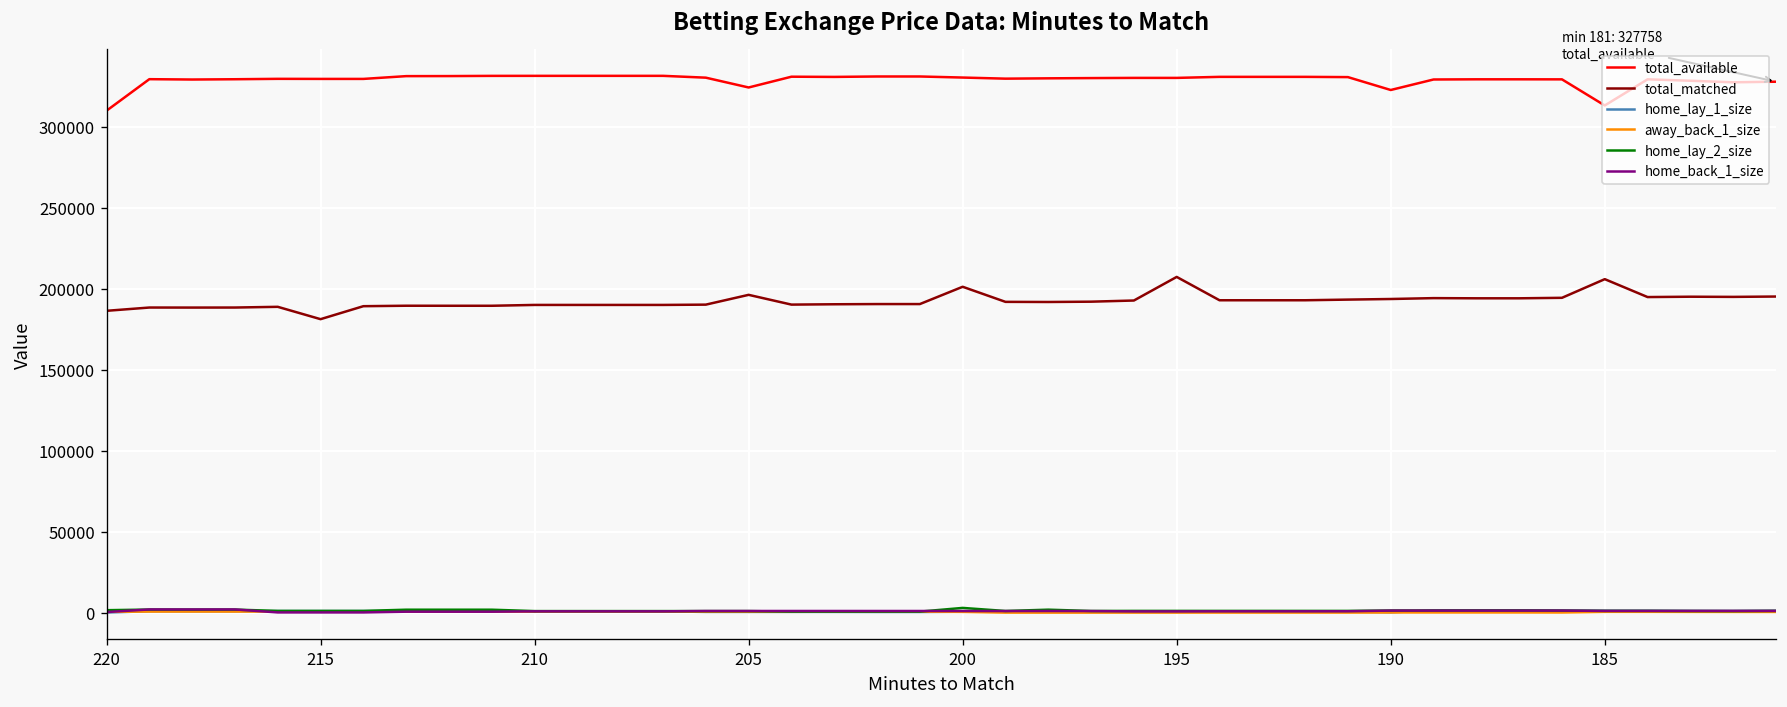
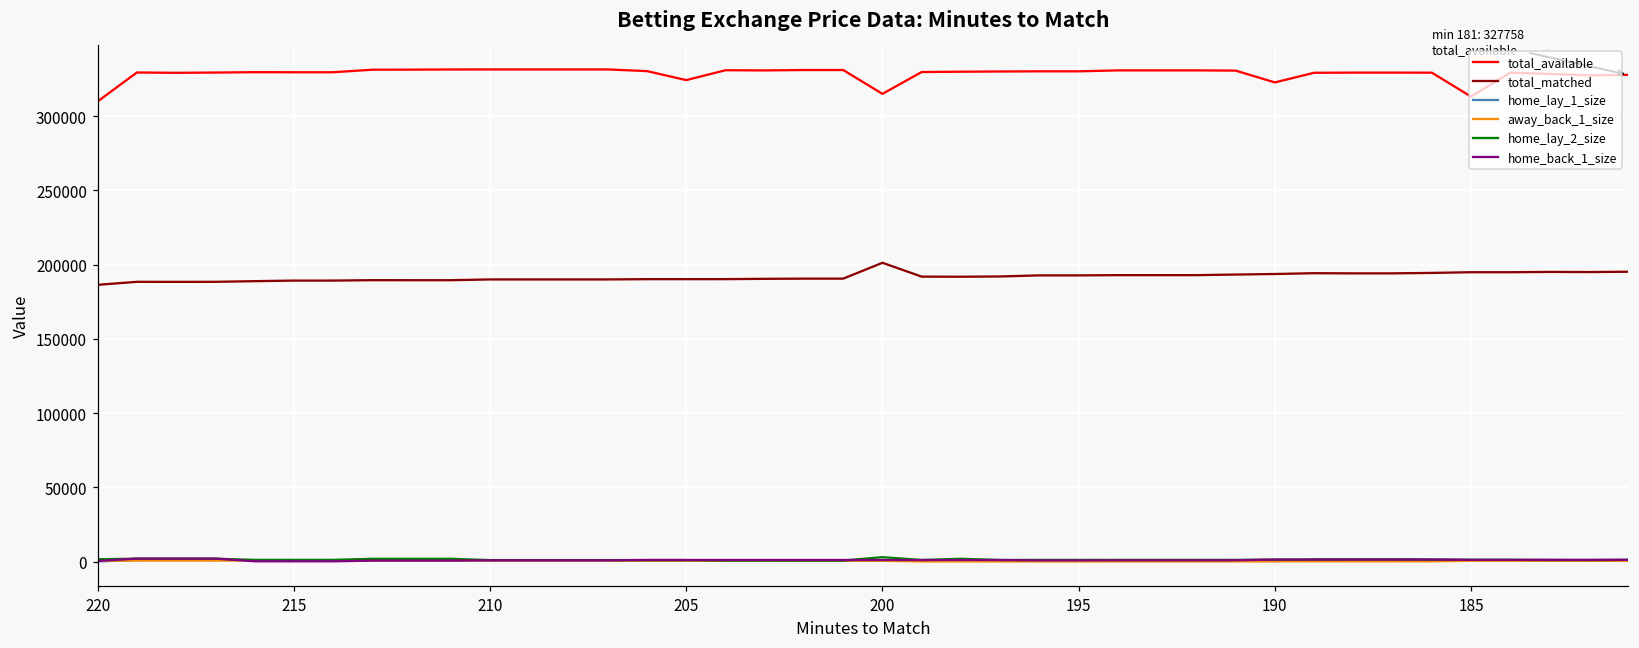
  {
    "total_available": {
      "220": 310000,
      "215": 329000,
      "210": 331000,
      "205": 324000,
-     "200": 330000,
+     "200": 315000,
      "195": 330000,
      "190": 323000
    },
    "total_matched": {
      "220": 186000,
-     "215": 181000,
+     "215": 189000,
      "210": 190000,
-     "205": 196000,
+     "205": 190000,
      "200": 201000,
-     "195": 207000,
+     "195": 193000,
      "190": 194000,
-     "185": 206000
+     "185": 195000
    },
    "home_lay_2_size": {
      "200": 3000
    }
  }
